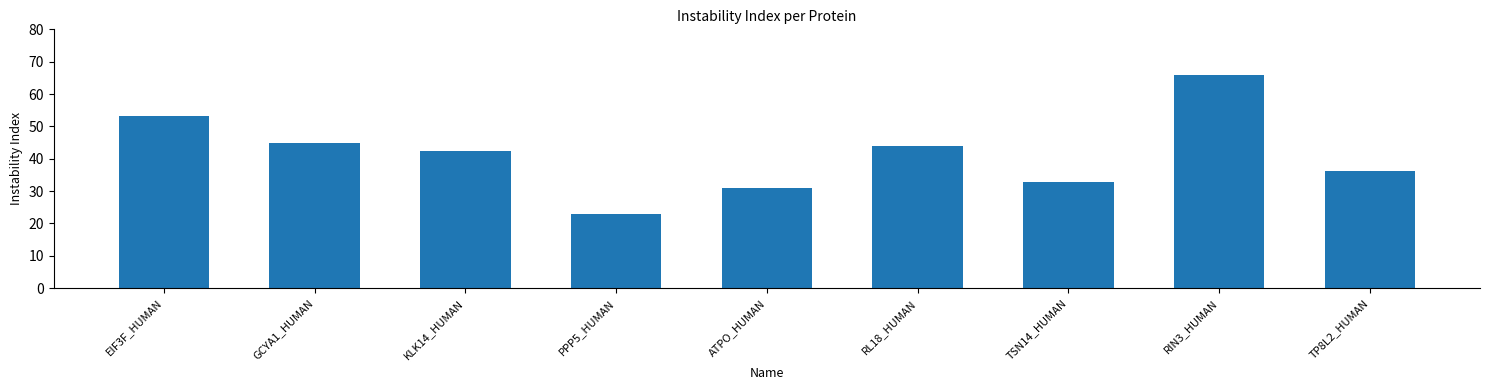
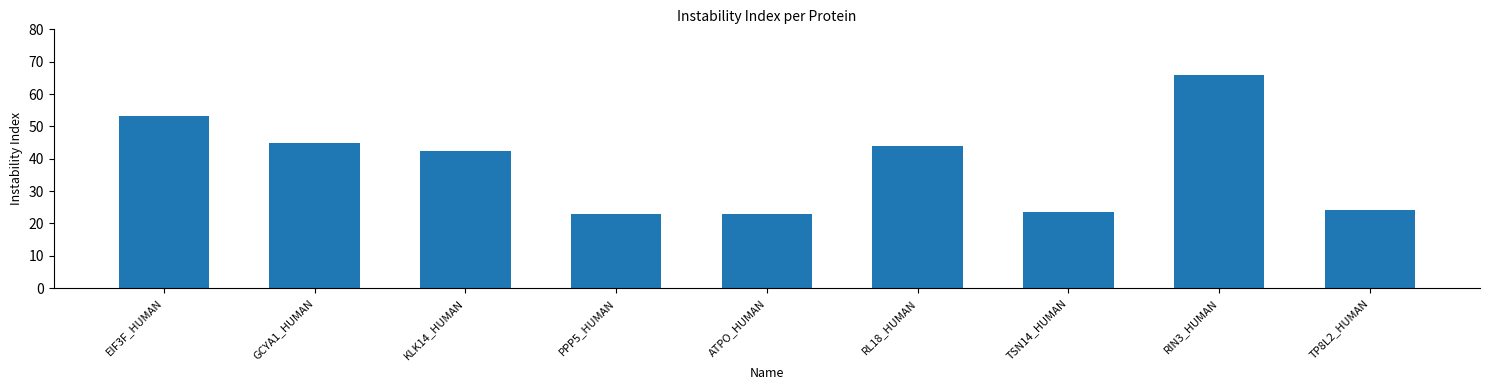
  {
    "EIF3F_HUMAN": 53,
    "GCYA1_HUMAN": 45,
    "KLK14_HUMAN": 42,
    "PPP5_HUMAN": 23,
-   "ATPO_HUMAN": 31,
+   "ATPO_HUMAN": 23,
    "RL18_HUMAN": 44,
-   "TSN14_HUMAN": 33,
+   "TSN14_HUMAN": 24,
    "RIN3_HUMAN": 66,
-   "TP8L2_HUMAN": 36
+   "TP8L2_HUMAN": 24
  }
